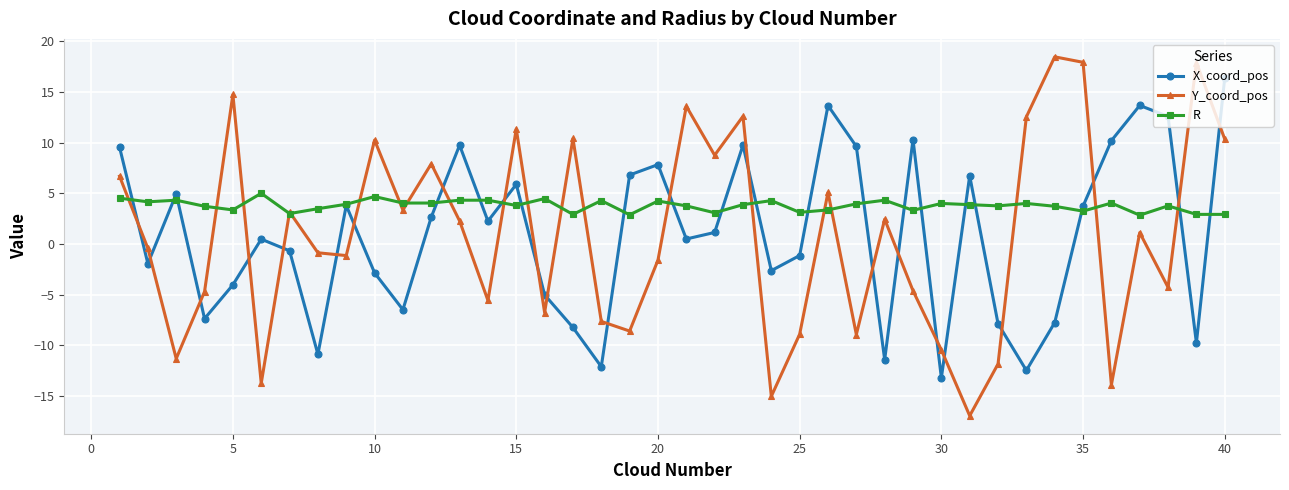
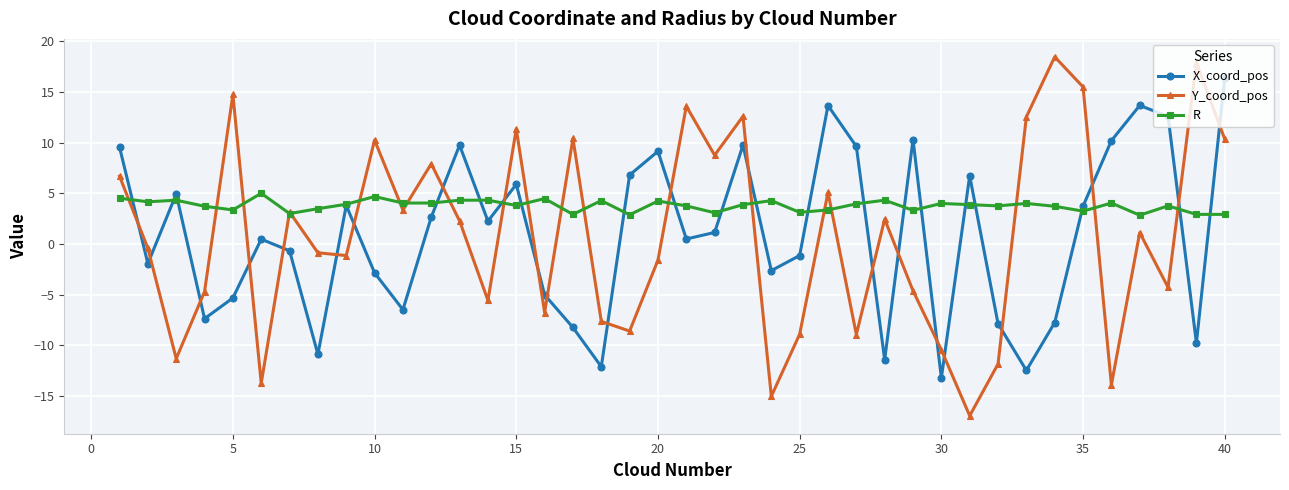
  {
    "X_coord_pos": {
-     "5": -4.0,
+     "5": -5.3,
      "10": -2.8,
      "15": 5.9,
-     "20": 7.8,
+     "20": 9.1,
      "25": -1.1,
      "30": -13.2,
      "35": 3.7
    },
    "Y_coord_pos": {
      "5": 14.8,
      "10": 10.2,
      "15": 11.3,
      "20": -1.6,
      "25": -8.9,
      "30": -10.5,
-     "35": 17.9,
+     "35": 15.5,
      "40": 10.3
    },
    "R": {
      "5": 3.4,
      "10": 4.7,
      "15": 3.8,
      "20": 4.2,
      "25": 3.1,
      "30": 4.0,
      "35": 3.2,
      "40": 2.9
    }
  }
